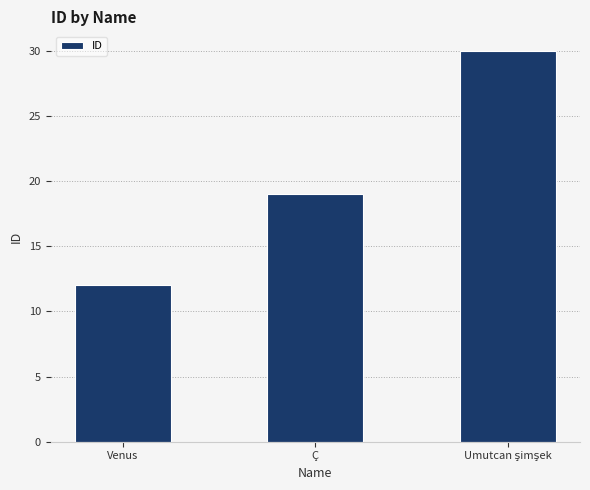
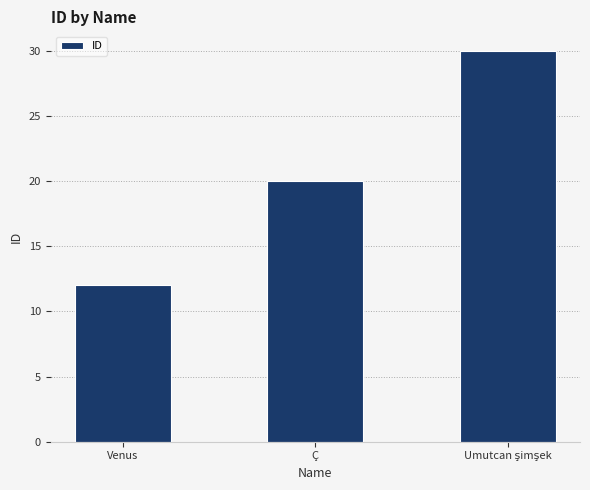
  {
    "Venus": 12,
-   "Ç": 19,
+   "Ç": 20,
    "Umutcan şimşek": 30
  }
